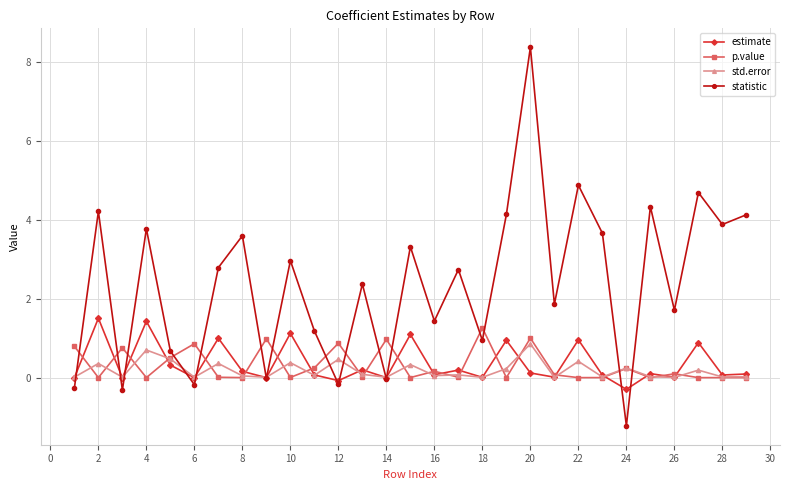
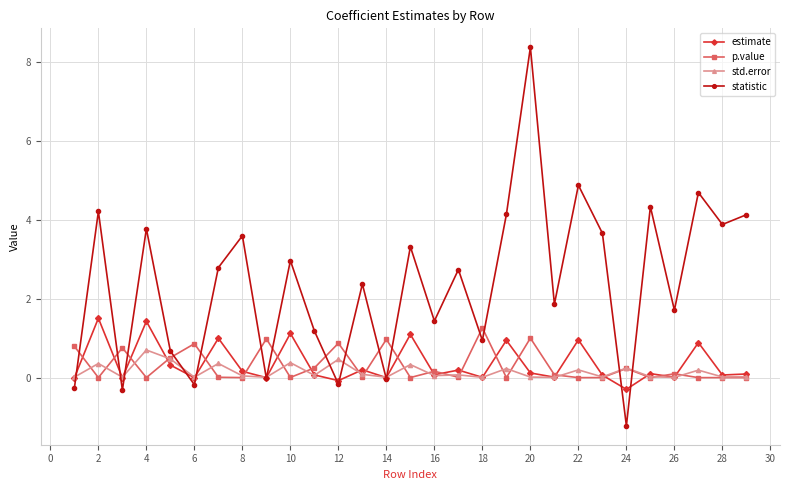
  {
    "p.value": {
      "2": 0.0,
      "4": 0.0,
      "6": 0.9,
      "10": 0.0,
      "12": 0.9,
      "14": 1.0,
      "16": 0.2,
      "18": 1.3,
      "20": 1.0,
      "22": 0.0,
      "26": 0.1
    },
    "std.error": {
      "2": 0.4,
      "4": 0.7,
      "10": 0.4,
      "12": 0.5,
-     "20": 0.9,
-     "22": 0.4
+     "20": 0.0,
+     "22": 0.2
    }
  }
